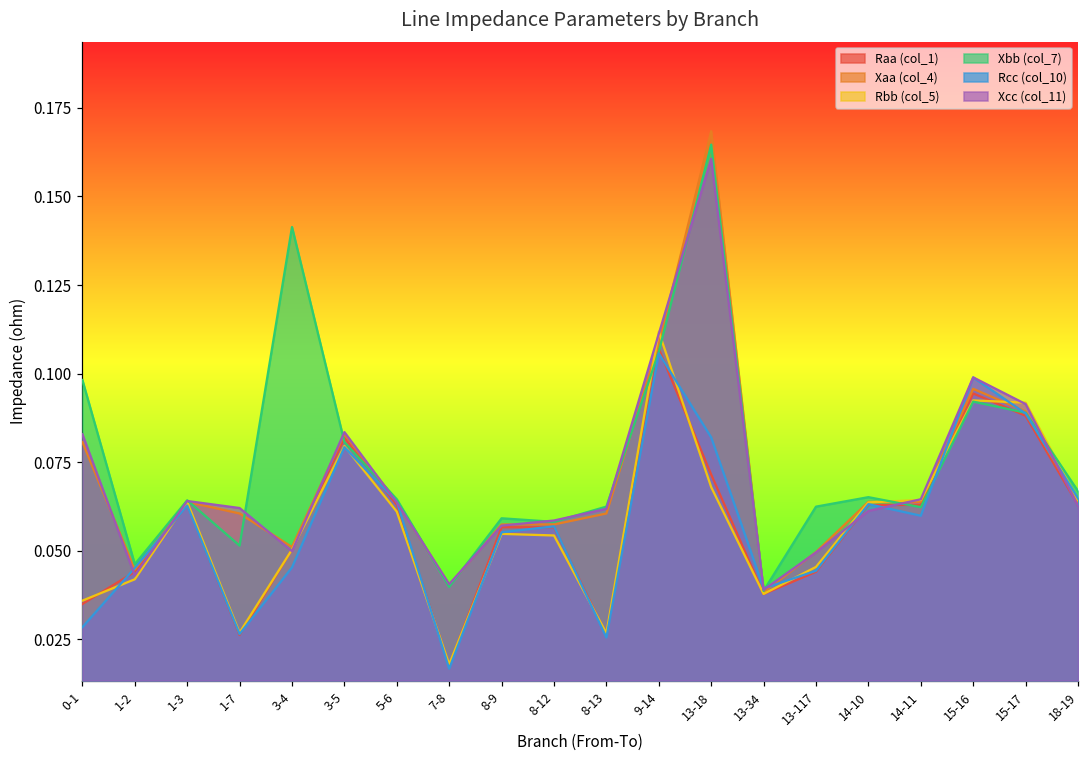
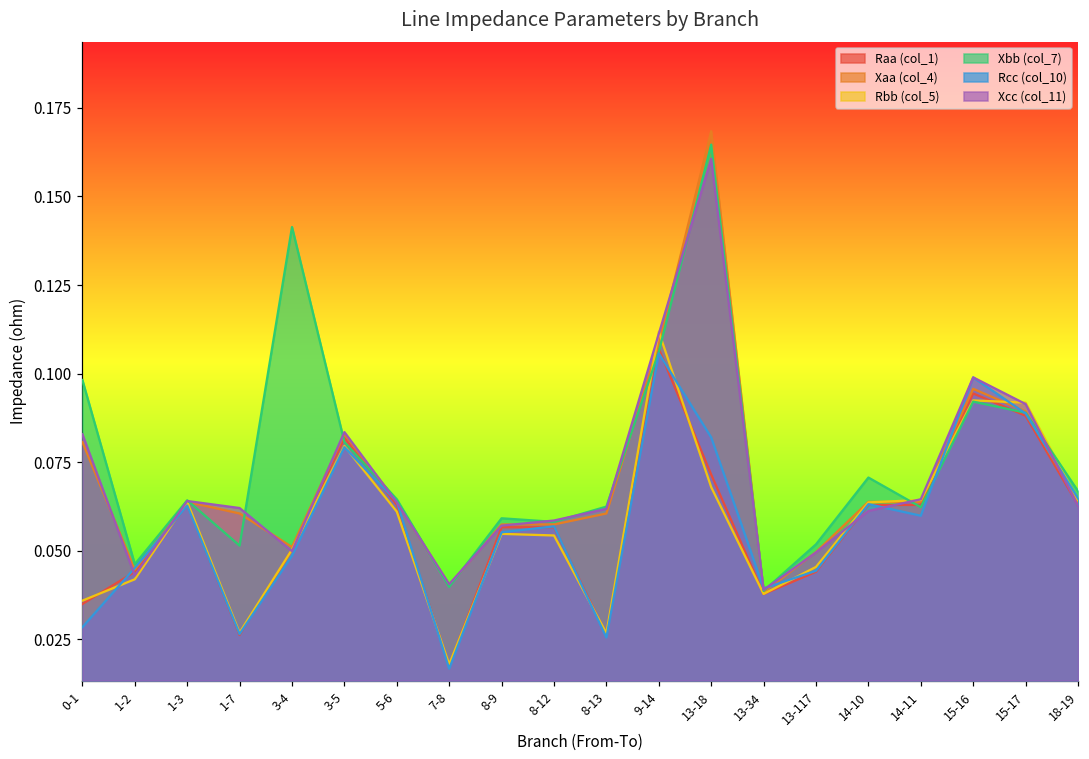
  {
    "Xbb (col_7)": {
      "0-1": 0.098,
      "1-2": 0.046,
      "1-7": 0.051,
      "3-4": 0.141,
      "3-5": 0.081,
      "8-9": 0.059,
      "13-18": 0.165,
-     "13-117": 0.062,
-     "14-10": 0.065,
+     "13-117": 0.052,
+     "14-10": 0.071,
      "18-19": 0.067
    },
    "Rcc (col_10)": {
      "0-1": 0.028,
-     "3-4": 0.045,
+     "3-4": 0.049,
      "13-18": 0.082,
      "14-11": 0.060
    },
    "Xcc (col_11)": {
      "0-1": 0.083,
      "1-2": 0.043,
      "1-7": 0.062,
      "13-18": 0.161,
      "14-10": 0.061
    }
  }
